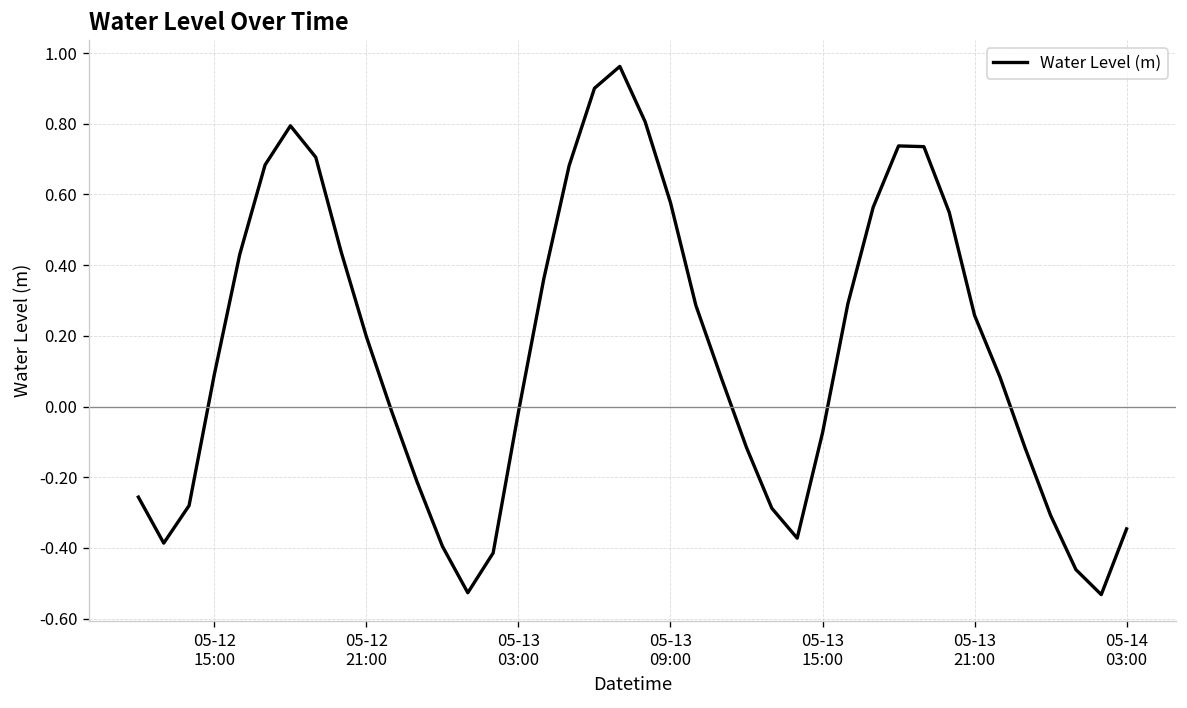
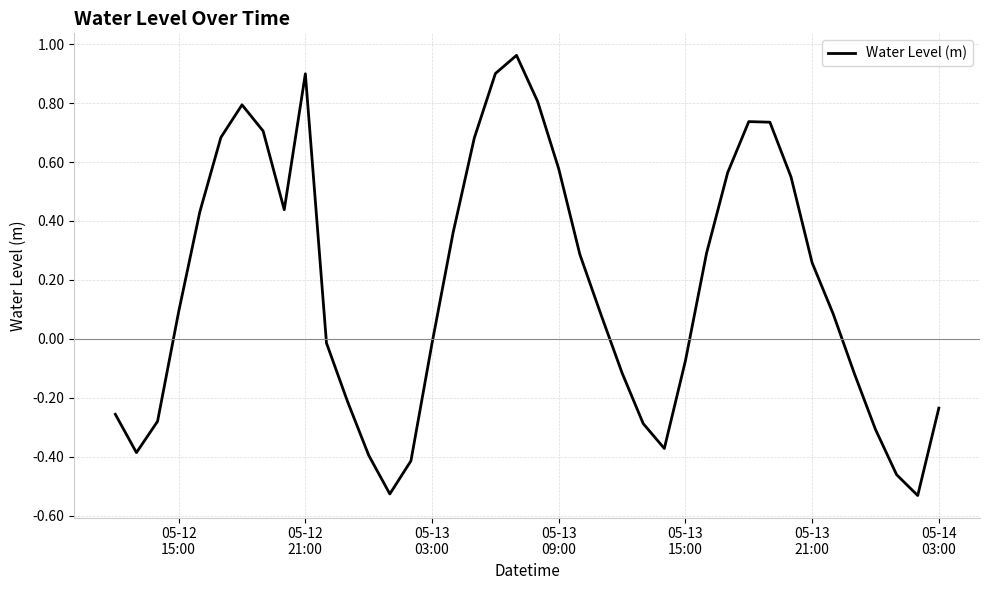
  {
    "05-12 15:00": 0.09,
-   "05-12 21:00": 0.20,
+   "05-12 21:00": 0.90,
    "05-13 03:00": -0.01,
    "05-13 09:00": 0.58,
    "05-13 15:00": -0.07,
    "05-13 21:00": 0.26,
-   "05-14 03:00": -0.35
+   "05-14 03:00": -0.24
  }
